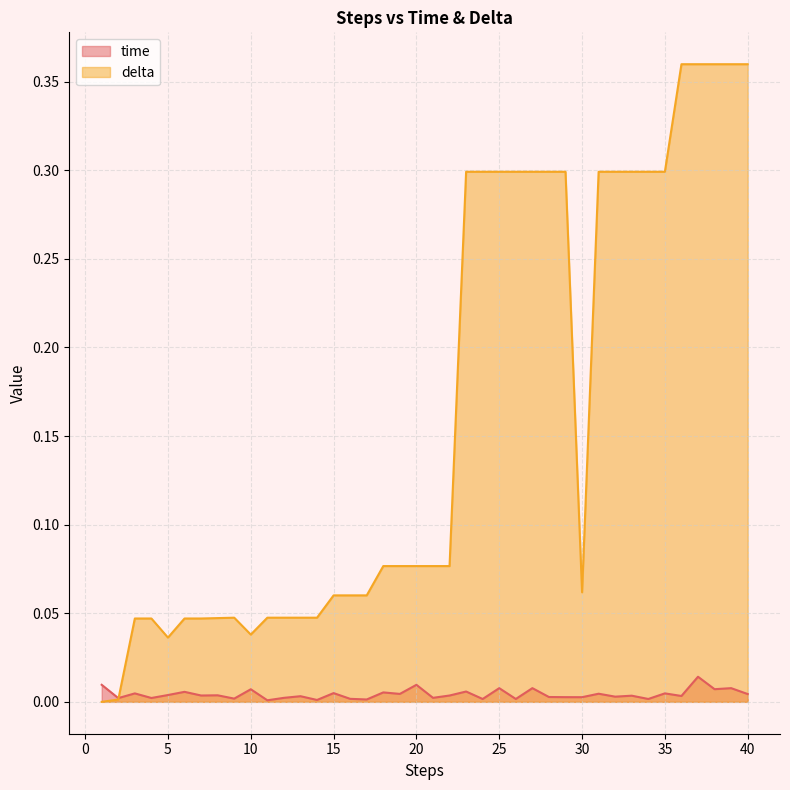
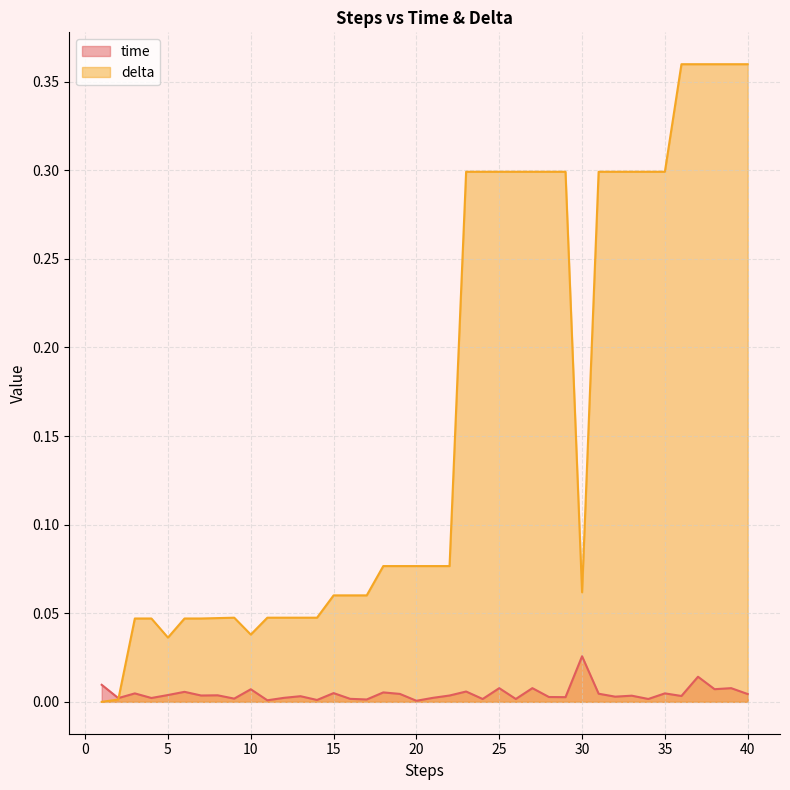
  {
    "time": {
      "5": 0.004,
      "10": 0.007,
      "15": 0.005,
-     "20": 0.010,
+     "20": 0.001,
      "25": 0.008,
-     "30": 0.003,
+     "30": 0.026,
      "35": 0.005,
      "40": 0.004
    },
    "delta": {
      "5": 0.036,
      "10": 0.038,
      "15": 0.060,
      "20": 0.077,
      "25": 0.299,
      "30": 0.062,
      "35": 0.299,
      "40": 0.360
    }
  }
